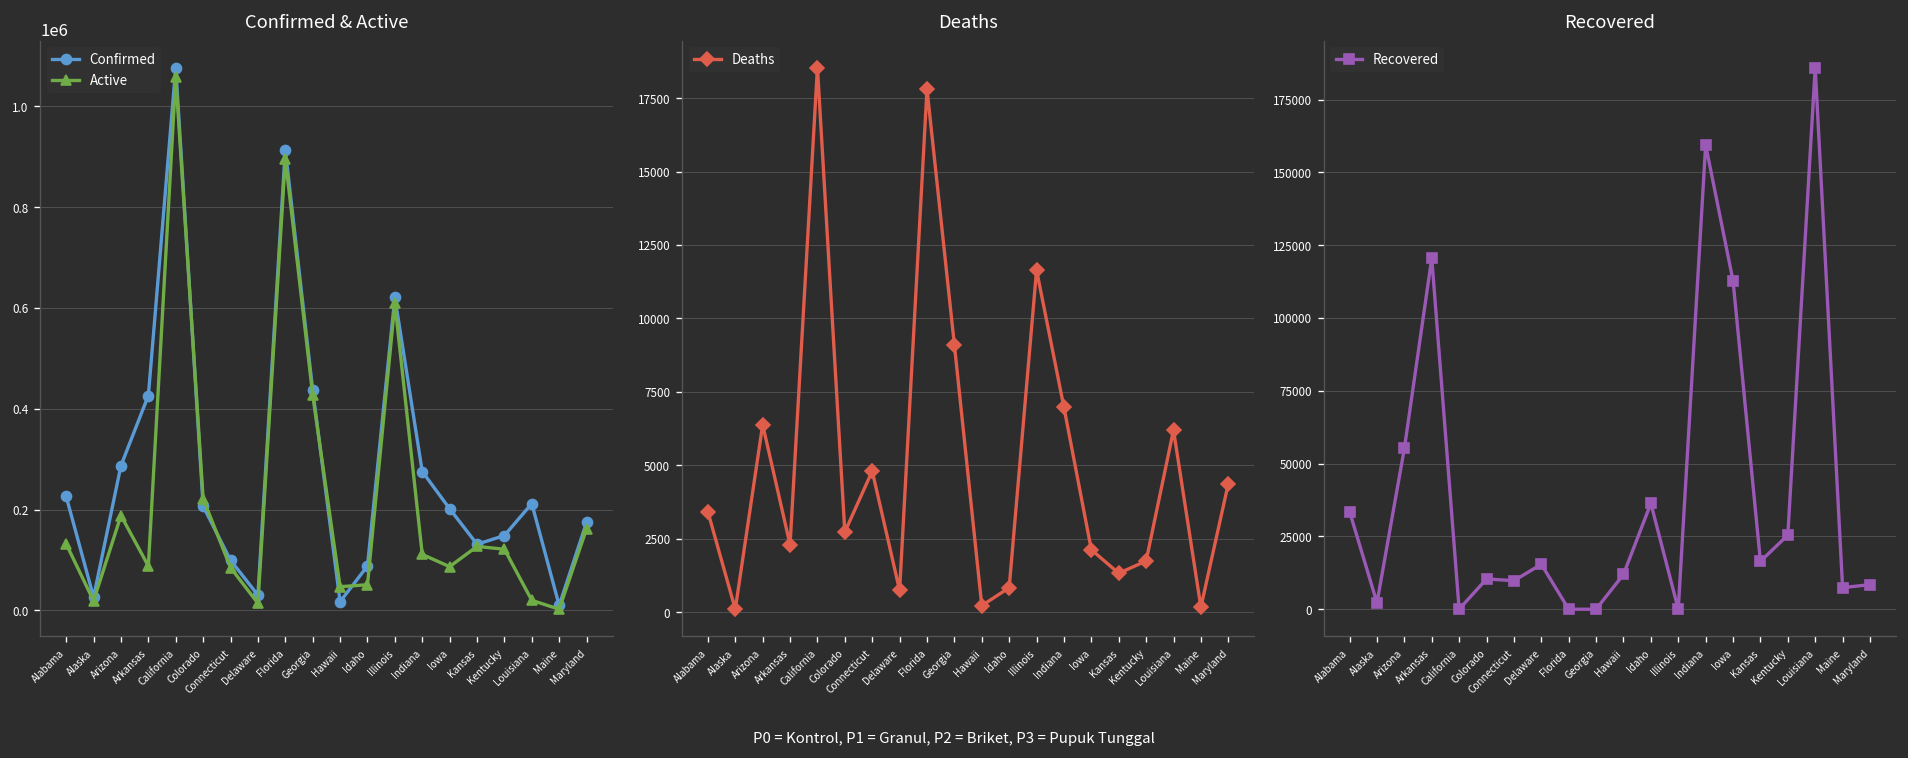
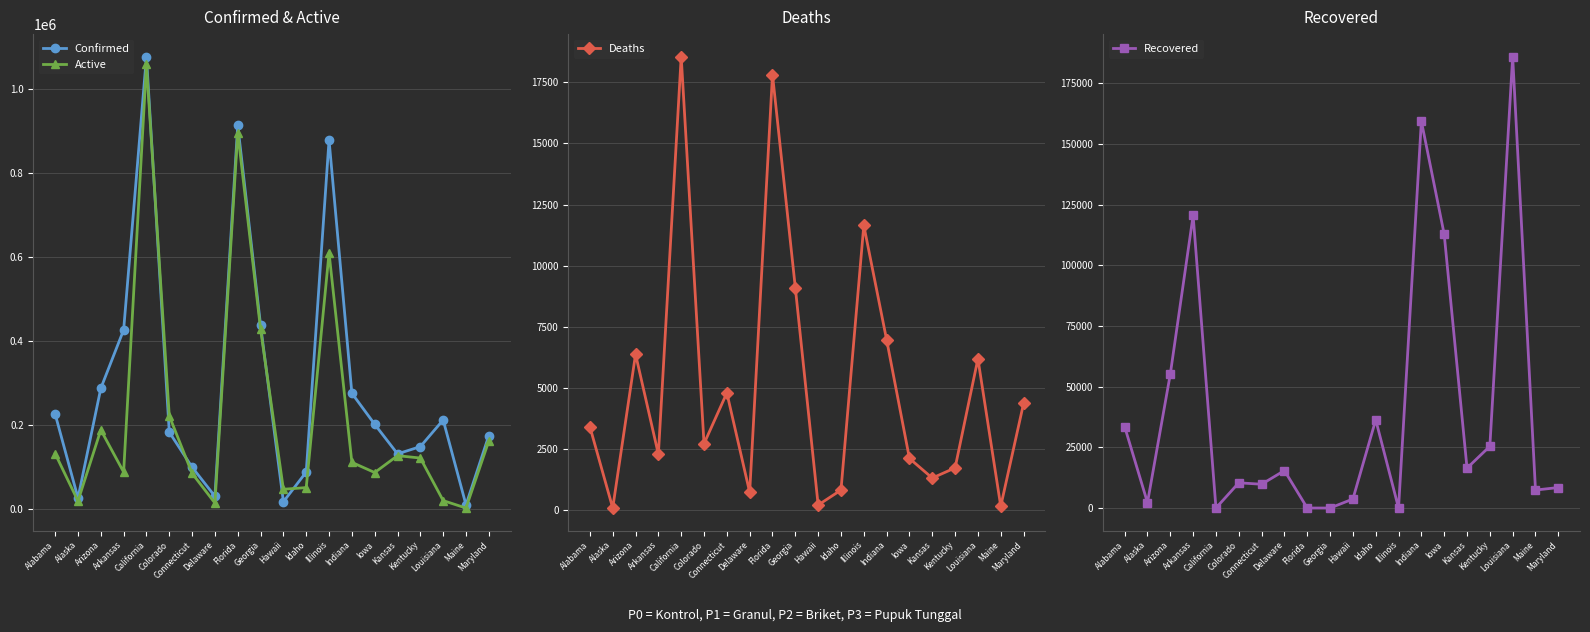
  {
    "Confirmed & Active": {
      "Confirmed": {
        "Alabama": 230000,
        "Alaska": 30000,
        "Arizona": 290000,
        "Arkansas": 430000,
        "California": 1080000,
-       "Colorado": 210000,
+       "Colorado": 180000,
        "Connecticut": 100000,
        "Delaware": 30000,
        "Florida": 910000,
        "Georgia": 440000,
        "Hawaii": 20000,
        "Idaho": 90000,
-       "Illinois": 620000,
+       "Illinois": 880000,
        "Indiana": 280000,
        "Iowa": 200000,
        "Kentucky": 150000,
        "Louisiana": 210000,
        "Maine": 10000,
        "Maryland": 170000
      },
      "Active": {
        "Alabama": 130000,
        "Alaska": 20000,
        "Arizona": 190000,
        "Arkansas": 90000,
        "California": 1060000,
        "Colorado": 220000,
        "Connecticut": 80000,
        "Delaware": 10000,
        "Florida": 900000,
        "Georgia": 430000,
        "Hawaii": 50000,
        "Idaho": 50000,
        "Illinois": 610000,
        "Indiana": 110000,
        "Iowa": 90000,
        "Kentucky": 120000,
        "Louisiana": 20000,
        "Maine": 0,
        "Maryland": 160000
      }
    },
    "Deaths": {
      "Alabama": 3400,
      "Alaska": 100,
      "Arizona": 6400,
      "Arkansas": 2300,
      "California": 18500,
      "Colorado": 2700,
      "Connecticut": 4800,
      "Delaware": 700,
      "Florida": 17800,
      "Georgia": 9100,
      "Hawaii": 200,
      "Idaho": 800,
      "Illinois": 11600,
      "Indiana": 7000,
      "Iowa": 2100,
      "Kansas": 1300,
      "Kentucky": 1700,
      "Louisiana": 6200,
      "Maine": 200,
      "Maryland": 4400
    },
    "Recovered": {
      "Alabama": 34000,
      "Alaska": 2000,
      "Arizona": 55000,
      "Arkansas": 121000,
      "California": 0,
      "Colorado": 10000,
      "Connecticut": 10000,
      "Delaware": 15000,
      "Florida": 0,
      "Georgia": 0,
-     "Hawaii": 12000,
+     "Hawaii": 4000,
      "Idaho": 36000,
      "Illinois": 0,
      "Indiana": 159000,
      "Iowa": 113000,
      "Kansas": 16000,
      "Kentucky": 25000,
      "Louisiana": 186000,
      "Maine": 7000,
      "Maryland": 8000
    }
  }
